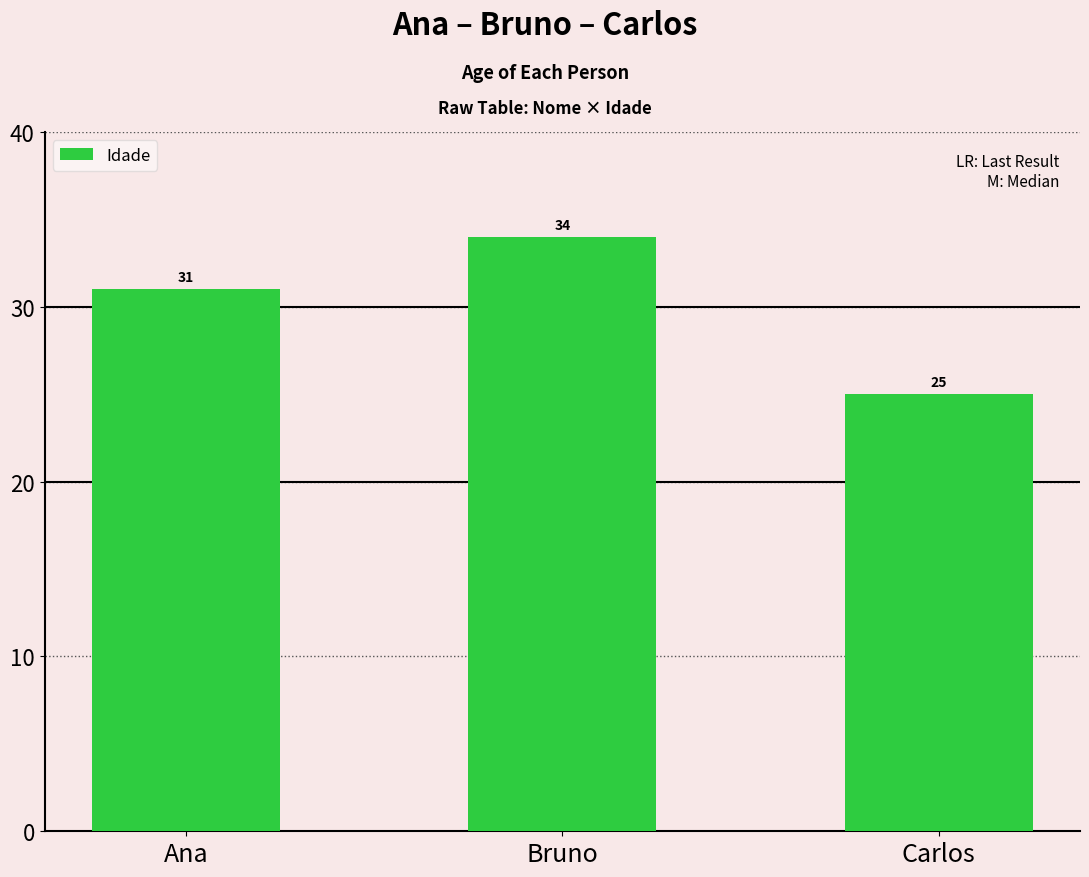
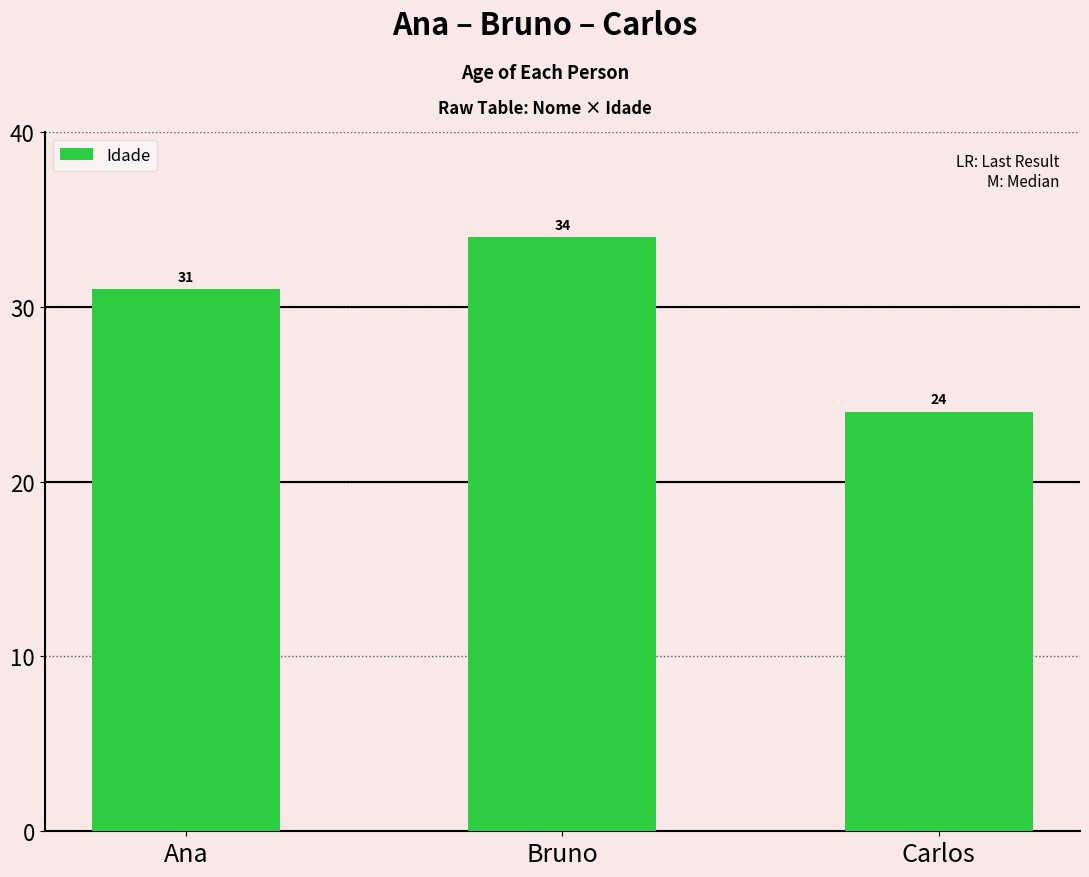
  {
    "Ana": 31,
    "Bruno": 34,
-   "Carlos": 25
+   "Carlos": 24
  }
